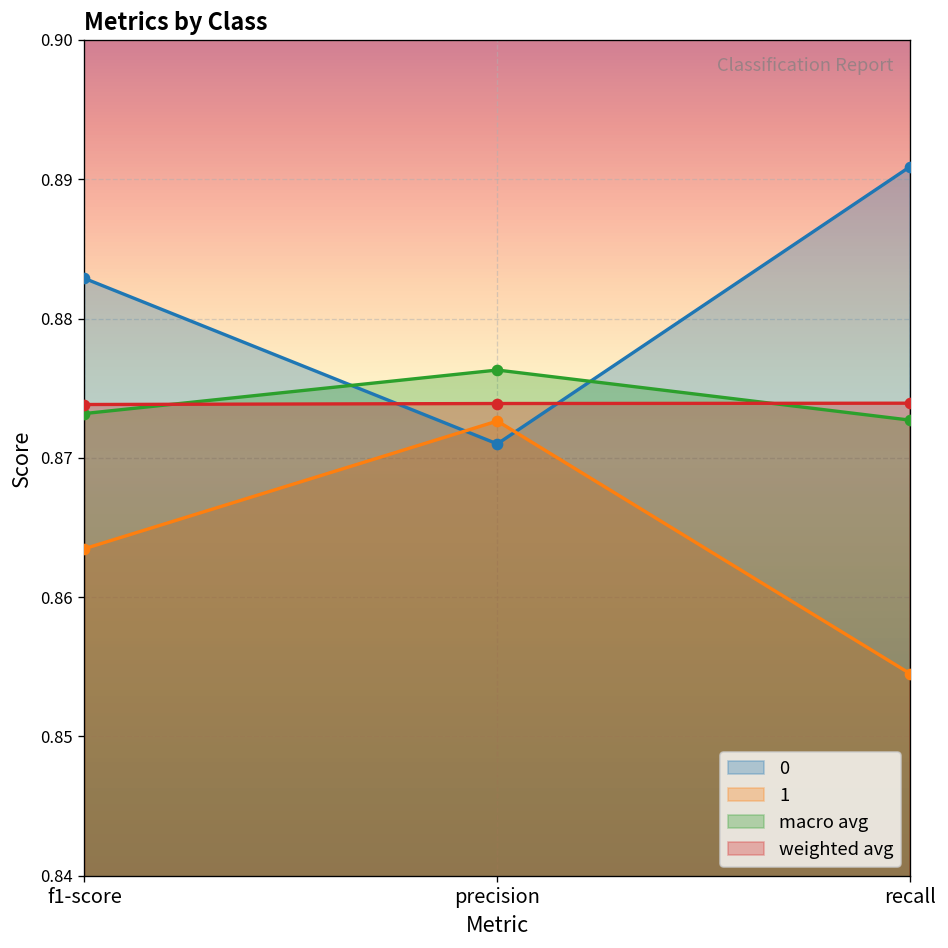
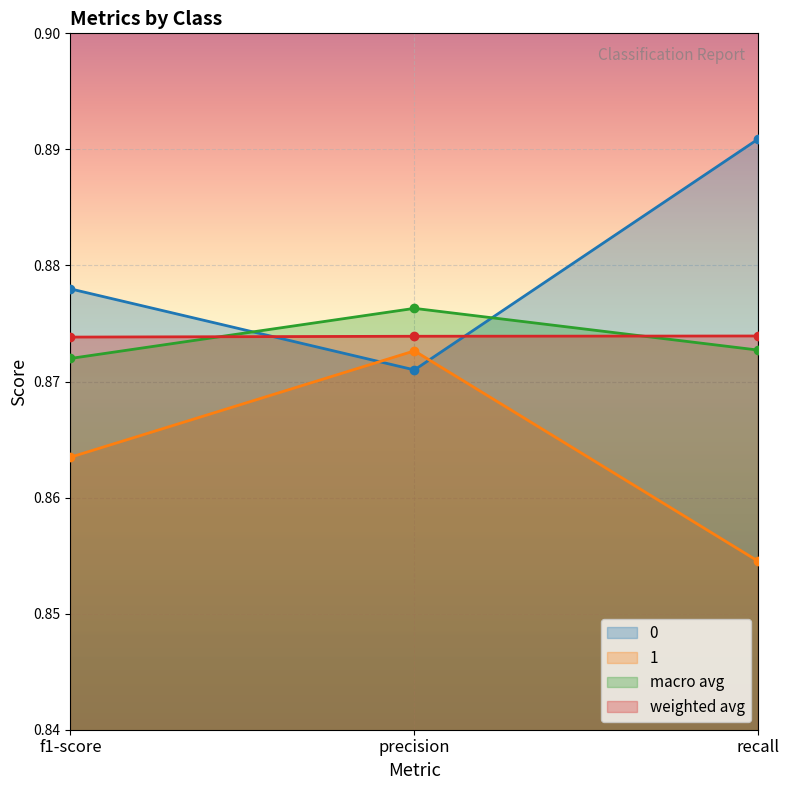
  {
    "0": {
-     "f1-score": 0.8829,
+     "f1-score": 0.8780,
      "precision": 0.8710,
      "recall": 0.8909
    },
    "macro avg": {
-     "f1-score": 0.8732,
+     "f1-score": 0.8720,
      "precision": 0.8763,
      "recall": 0.8727
    }
  }
